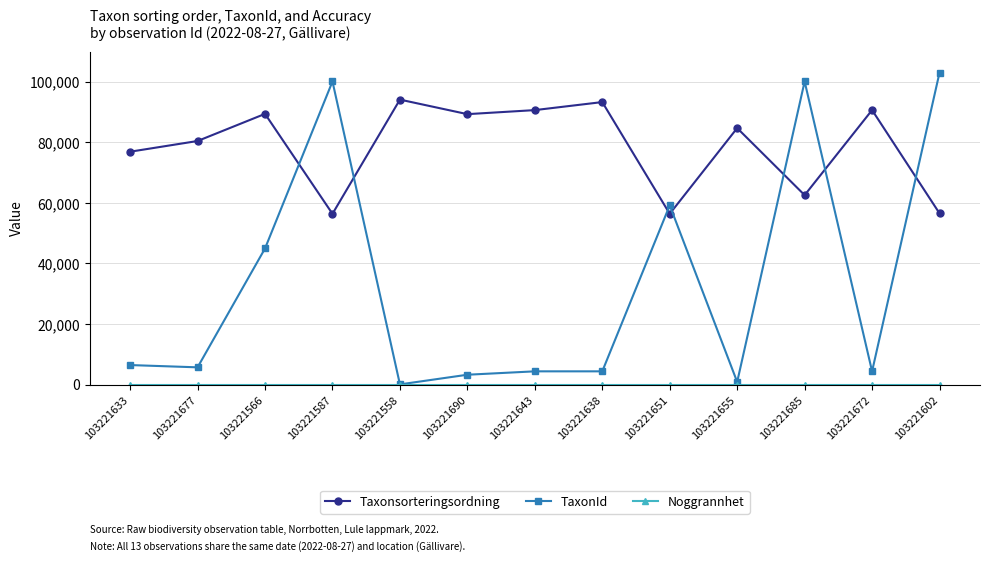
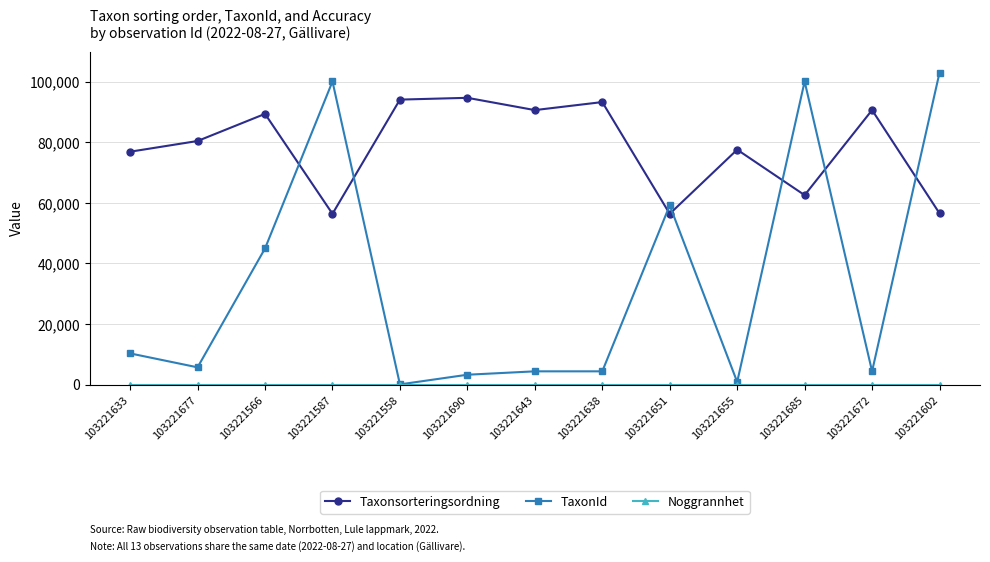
  {
    "Taxonsorteringsordning": {
      "103221633": "77,000",
      "103221677": "80,000",
      "103221566": "89,000",
      "103221587": "56,000",
      "103221558": "94,000",
-     "103221690": "89,000",
+     "103221690": "95,000",
      "103221643": "91,000",
      "103221638": "93,000",
      "103221651": "56,000",
-     "103221655": "85,000",
+     "103221655": "78,000",
      "103221685": "63,000",
      "103221672": "91,000",
      "103221602": "57,000"
    },
    "TaxonId": {
-     "103221633": "6,000",
+     "103221633": "10,000",
      "103221677": "6,000",
      "103221566": "45,000",
      "103221587": "100,000",
      "103221690": "3,000",
      "103221643": "4,000",
      "103221638": "4,000",
      "103221651": "59,000",
      "103221655": "1,000",
      "103221685": "100,000",
      "103221672": "4,000",
      "103221602": "103,000"
    },
    "Noggrannhet": {
      "103221633": "0",
      "103221677": "0",
      "103221566": "0",
      "103221587": "0",
      "103221690": "0",
      "103221643": "0",
      "103221638": "0",
      "103221651": "0",
      "103221655": "0",
      "103221685": "0",
      "103221672": "0",
      "103221602": "0"
    }
  }
